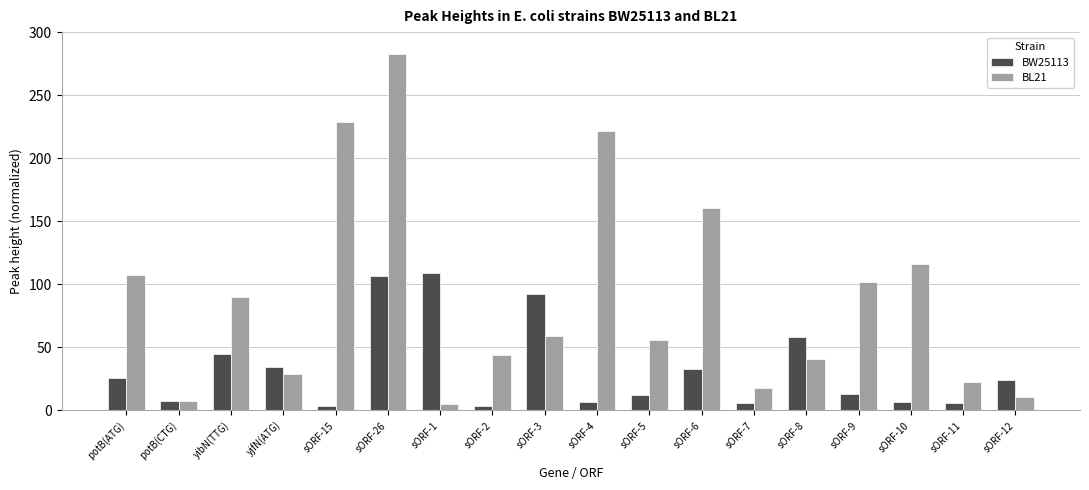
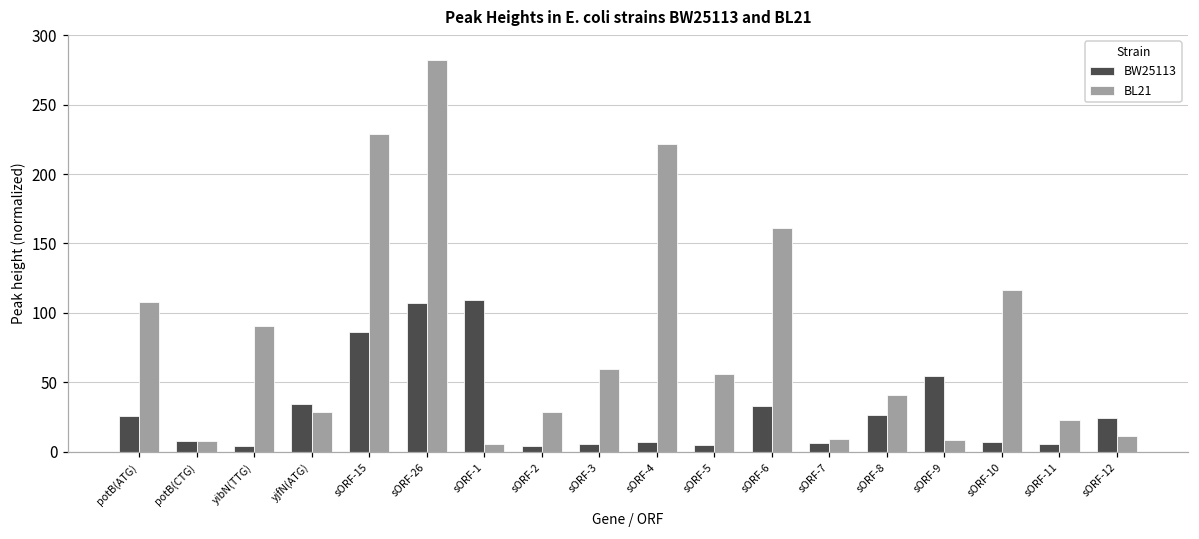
  {
    "BW25113": {
      "potB(ATG)": 26,
      "potB(CTG)": 7,
-     "yibN(TTG)": 45,
+     "yibN(TTG)": 4,
      "yjfN(ATG)": 34,
-     "sORF-15": 4,
+     "sORF-15": 86,
      "sORF-26": 107,
      "sORF-1": 109,
      "sORF-2": 4,
-     "sORF-3": 93,
+     "sORF-3": 5,
      "sORF-4": 7,
-     "sORF-5": 12,
+     "sORF-5": 5,
      "sORF-6": 33,
      "sORF-7": 6,
-     "sORF-8": 58,
-     "sORF-9": 13,
+     "sORF-8": 26,
+     "sORF-9": 55,
      "sORF-10": 7,
      "sORF-11": 6,
      "sORF-12": 24
    },
    "BL21": {
      "potB(ATG)": 108,
      "potB(CTG)": 8,
      "yibN(TTG)": 90,
      "yjfN(ATG)": 29,
      "sORF-15": 229,
      "sORF-26": 282,
      "sORF-1": 6,
-     "sORF-2": 44,
+     "sORF-2": 29,
      "sORF-3": 59,
      "sORF-4": 222,
      "sORF-5": 56,
      "sORF-6": 161,
-     "sORF-7": 18,
+     "sORF-7": 9,
      "sORF-8": 41,
-     "sORF-9": 102,
+     "sORF-9": 8,
      "sORF-10": 116,
      "sORF-11": 23,
      "sORF-12": 11
    }
  }
